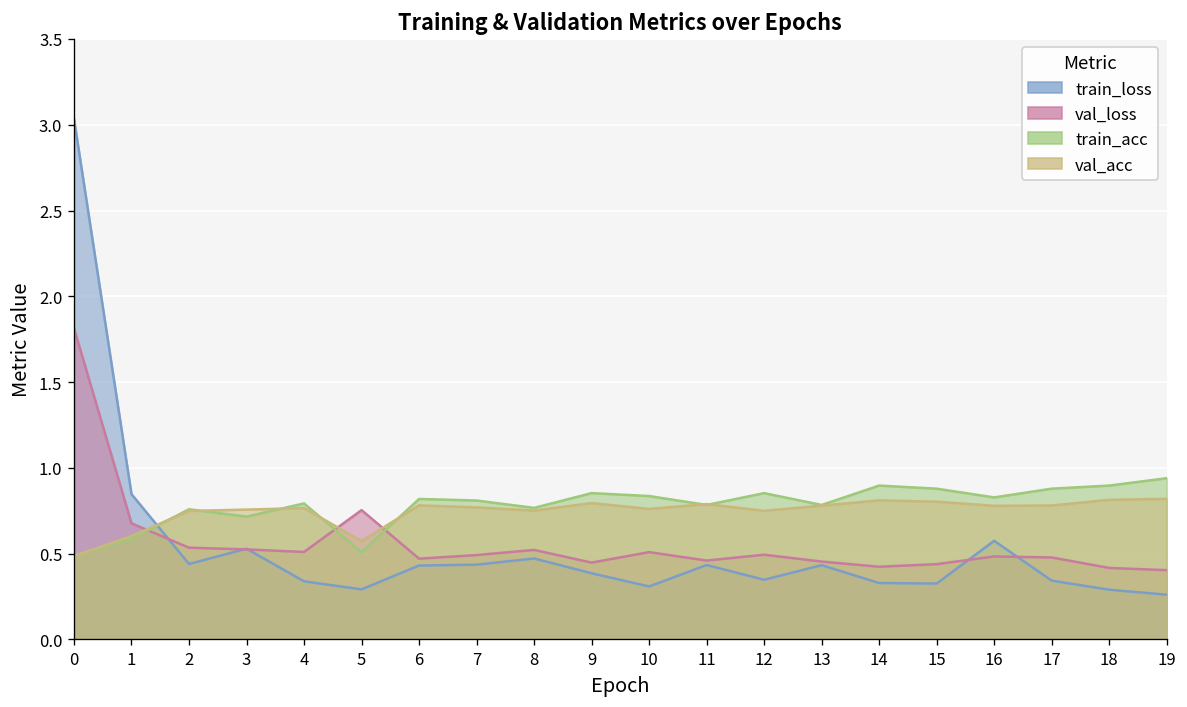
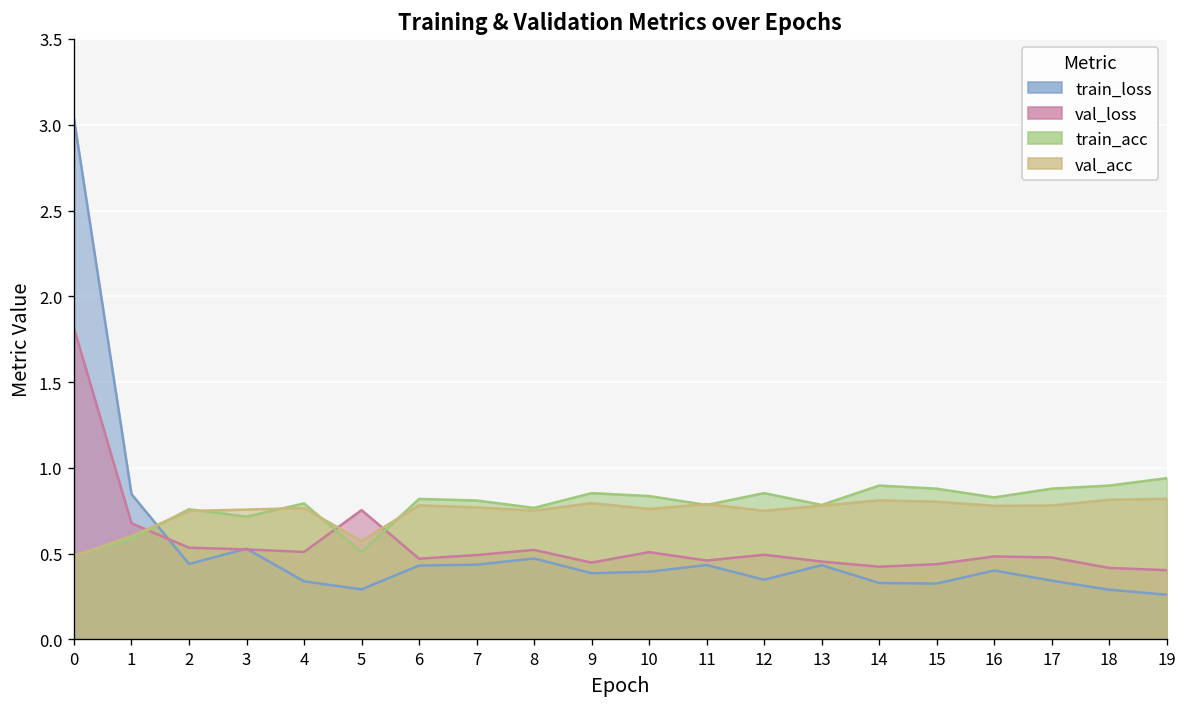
  {
    "train_loss": {
      "0": 3.04,
      "1": 0.85,
      "2": 0.44,
      "4": 0.34,
      "5": 0.29,
      "6": 0.43,
      "7": 0.44,
      "8": 0.47,
      "9": 0.39,
-     "10": 0.31,
+     "10": 0.40,
      "11": 0.43,
      "12": 0.35,
      "13": 0.43,
      "14": 0.33,
      "15": 0.33,
-     "16": 0.58,
+     "16": 0.40,
      "17": 0.34,
      "18": 0.29,
      "19": 0.26
    }
  }
